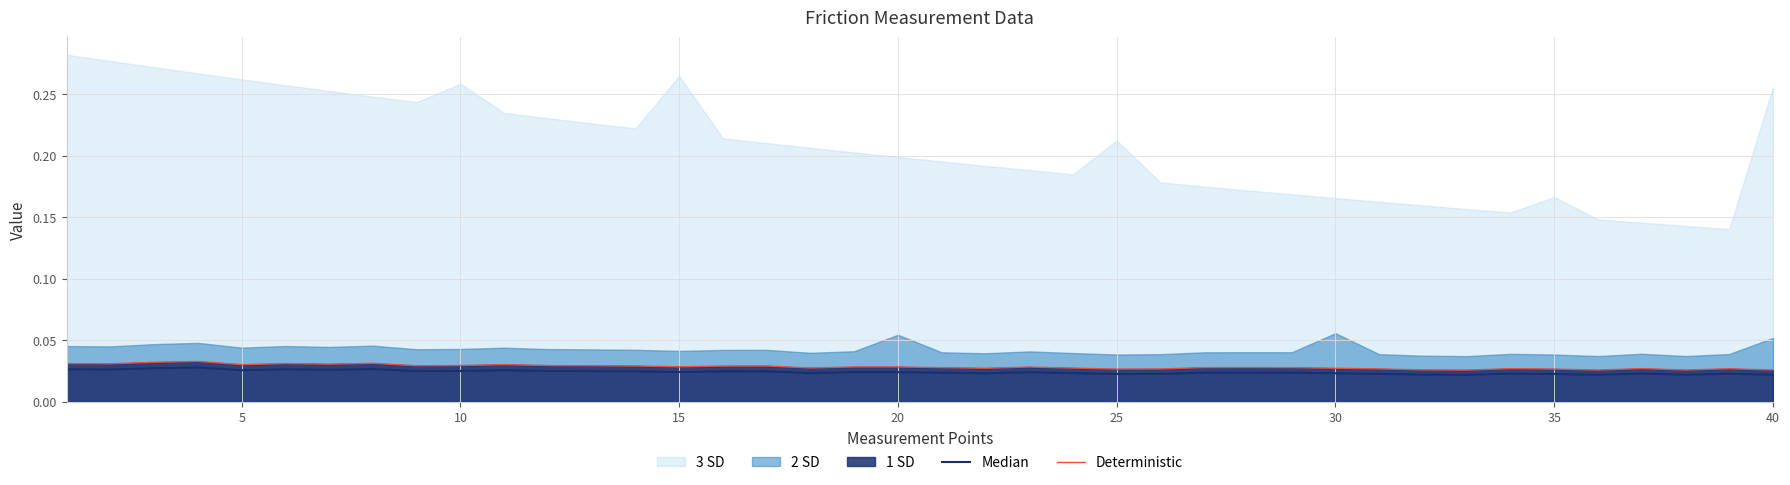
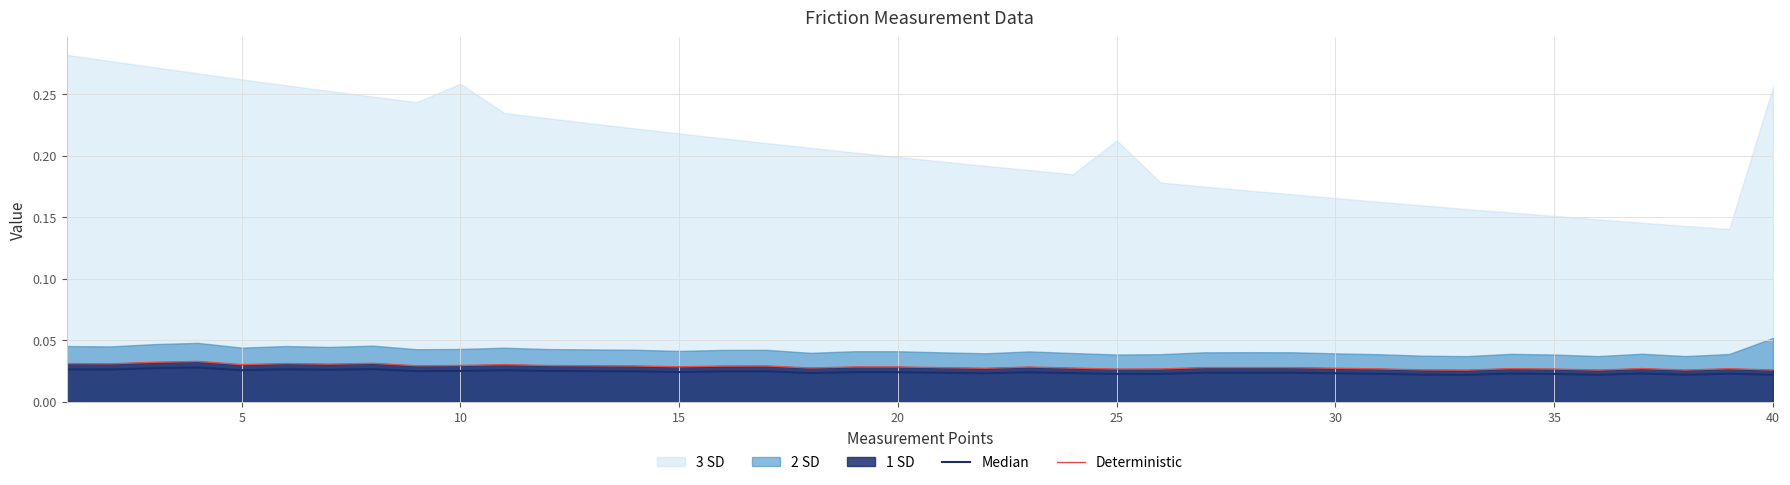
  {
    "3 SD": {
      "5": 0.262,
      "10": 0.259,
-     "15": 0.265,
+     "15": 0.218,
      "20": 0.199,
      "25": 0.212,
      "30": 0.166,
-     "35": 0.166,
+     "35": 0.151,
      "40": 0.256
    },
    "2 SD": {
      "5": 0.044,
      "10": 0.043,
      "15": 0.041,
-     "20": 0.055,
+     "20": 0.041,
      "25": 0.038,
-     "30": 0.056,
+     "30": 0.039,
      "35": 0.038,
      "40": 0.052
    }
  }
